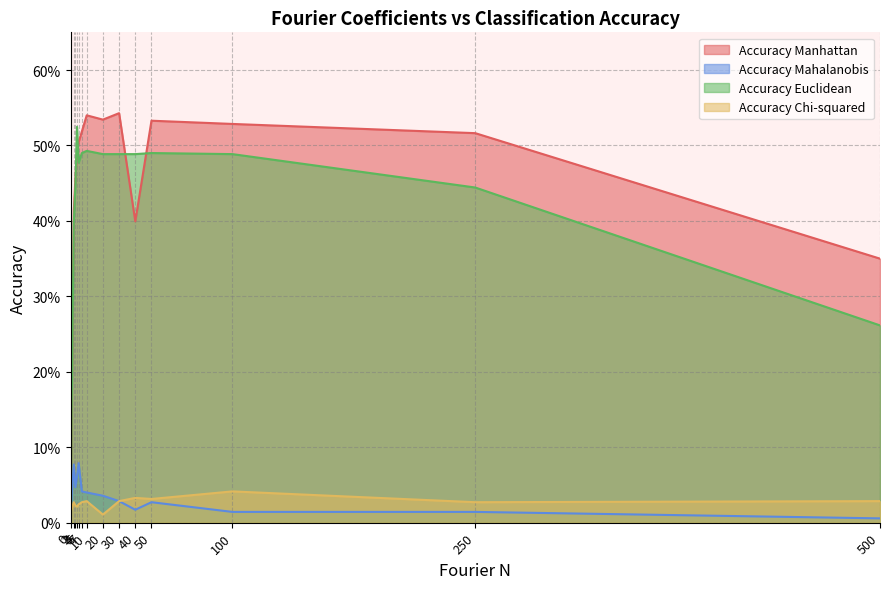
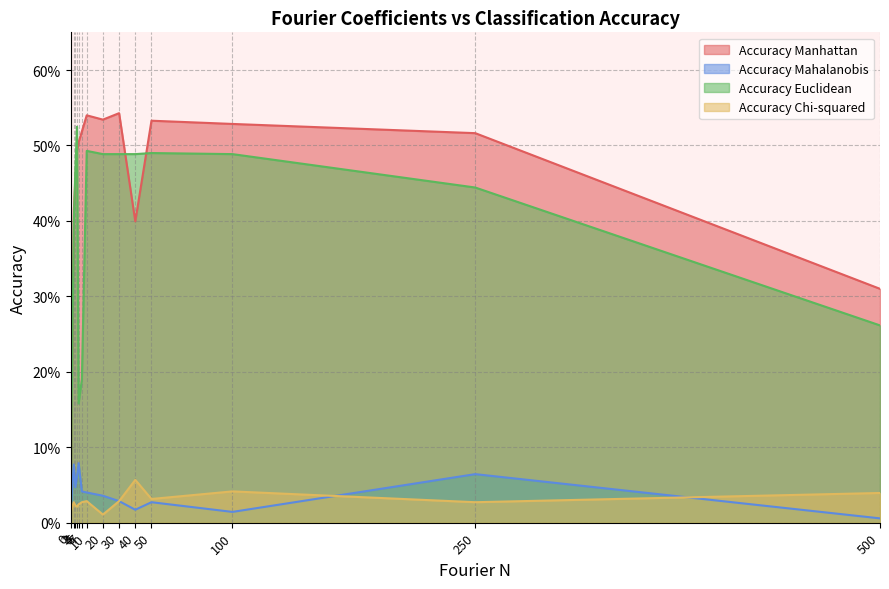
  {
    "Accuracy Manhattan": {
      "2": "41%",
      "3": "46%",
      "4": "49%",
      "5": "50%",
      "7": "52%",
      "10": "54%",
      "20": "53%",
      "30": "54%",
      "40": "40%",
      "50": "53%",
      "100": "53%",
      "250": "52%",
-     "500": "35%"
+     "500": "31%"
    },
    "Accuracy Mahalanobis": {
      "2": "8%",
      "3": "5%",
      "4": "6%",
      "5": "8%",
      "7": "4%",
      "10": "4%",
      "20": "4%",
      "40": "2%",
      "50": "3%",
      "100": "1%",
-     "250": "1%",
+     "250": "6%",
      "500": "1%"
    },
    "Accuracy Euclidean": {
      "2": "40%",
-     "3": "45%",
+     "3": "47%",
      "4": "52%",
-     "5": "48%",
-     "7": "49%",
+     "5": "16%",
+     "7": "19%",
      "10": "49%",
      "20": "49%",
      "30": "49%",
      "40": "49%",
      "50": "49%",
      "100": "49%",
      "250": "44%",
      "500": "26%"
    },
    "Accuracy Chi-squared": {
      "2": "3%",
      "3": "2%",
      "4": "2%",
      "5": "2%",
      "7": "3%",
      "10": "3%",
      "20": "1%",
-     "40": "3%",
+     "40": "6%",
      "50": "3%",
      "100": "4%",
      "250": "3%",
-     "500": "3%"
+     "500": "4%"
    }
  }
